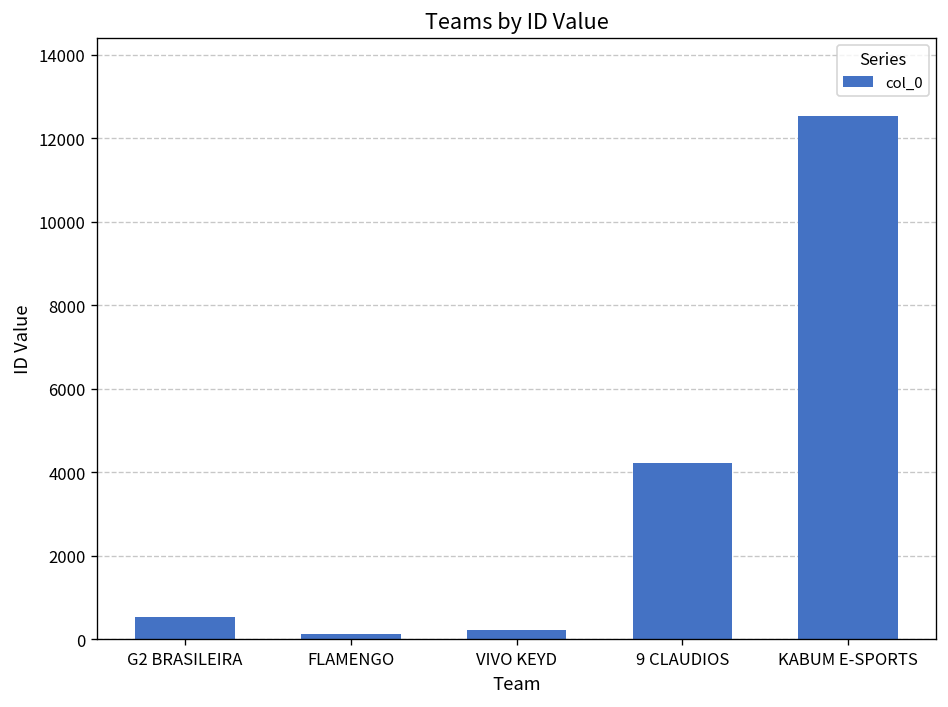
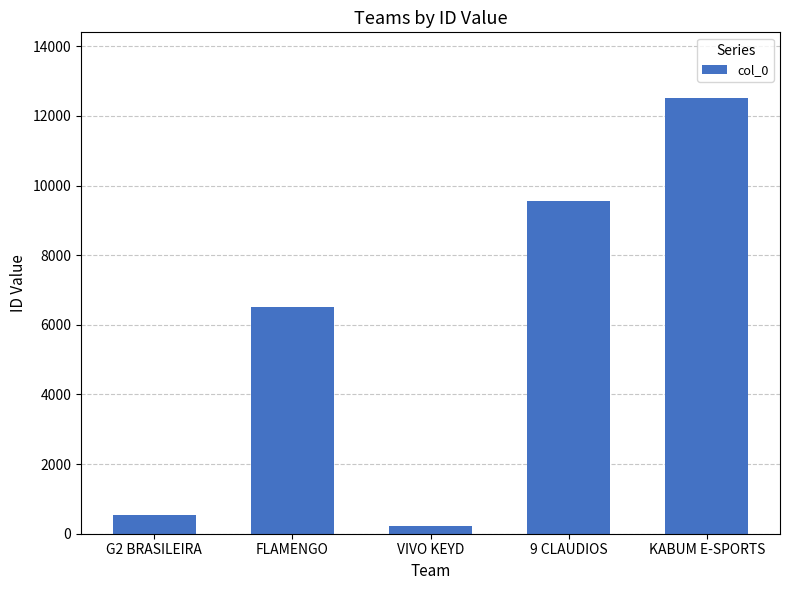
  {
    "G2 BRASILEIRA": 500,
-   "FLAMENGO": 100,
+   "FLAMENGO": 6500,
    "VIVO KEYD": 200,
-   "9 CLAUDIOS": 4200,
+   "9 CLAUDIOS": 9600,
    "KABUM E-SPORTS": 12500
  }
